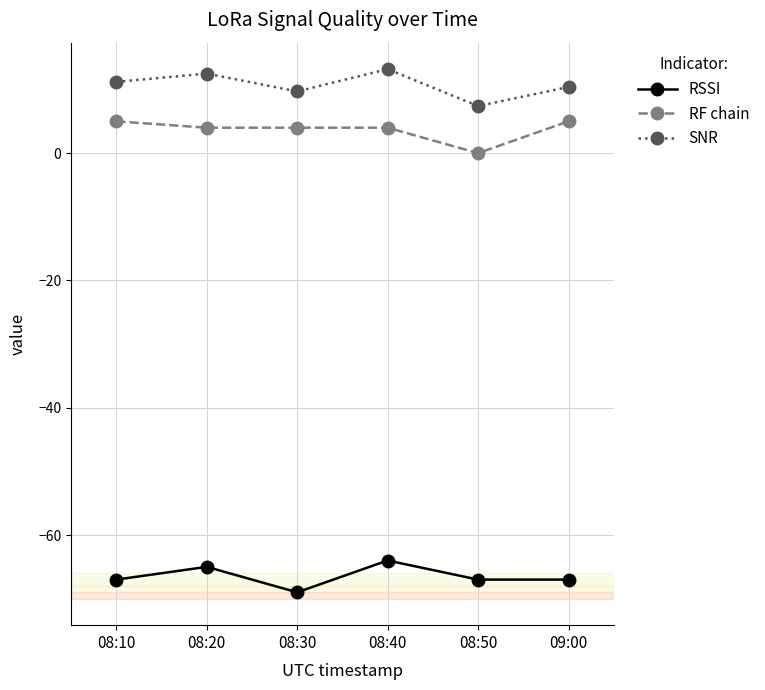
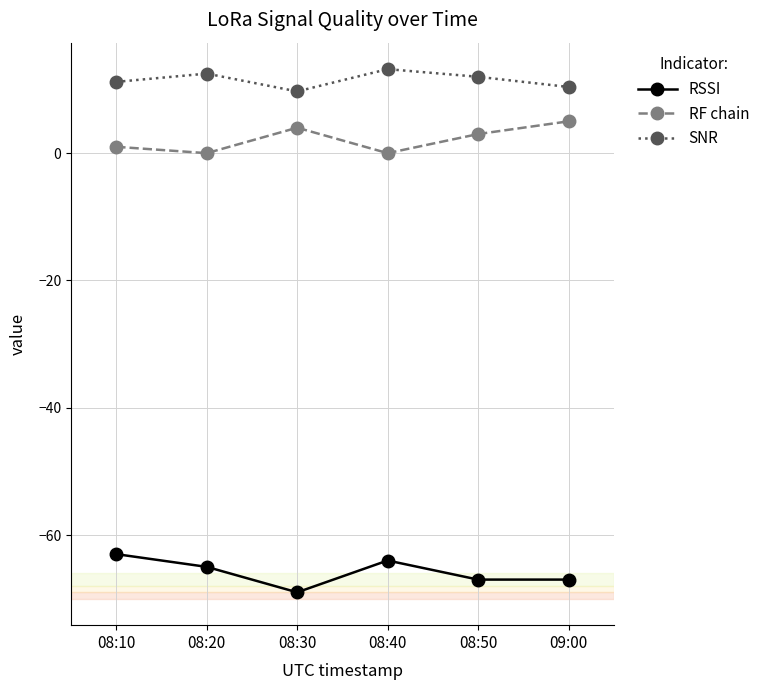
  {
    "RSSI": {
-     "08:10": -67,
+     "08:10": -63,
      "08:20": -65,
      "08:30": -69,
      "08:40": -64,
      "08:50": -67,
      "09:00": -67
    },
    "RF chain": {
-     "08:10": 5,
-     "08:20": 4,
+     "08:10": 1,
+     "08:20": 0,
      "08:30": 4,
-     "08:40": 4,
-     "08:50": 0,
+     "08:40": 0,
+     "08:50": 3,
      "09:00": 5
    },
    "SNR": {
      "08:10": 11,
      "08:20": 13,
      "08:30": 10,
      "08:40": 13,
-     "08:50": 7,
+     "08:50": 12,
      "09:00": 10
    }
  }
